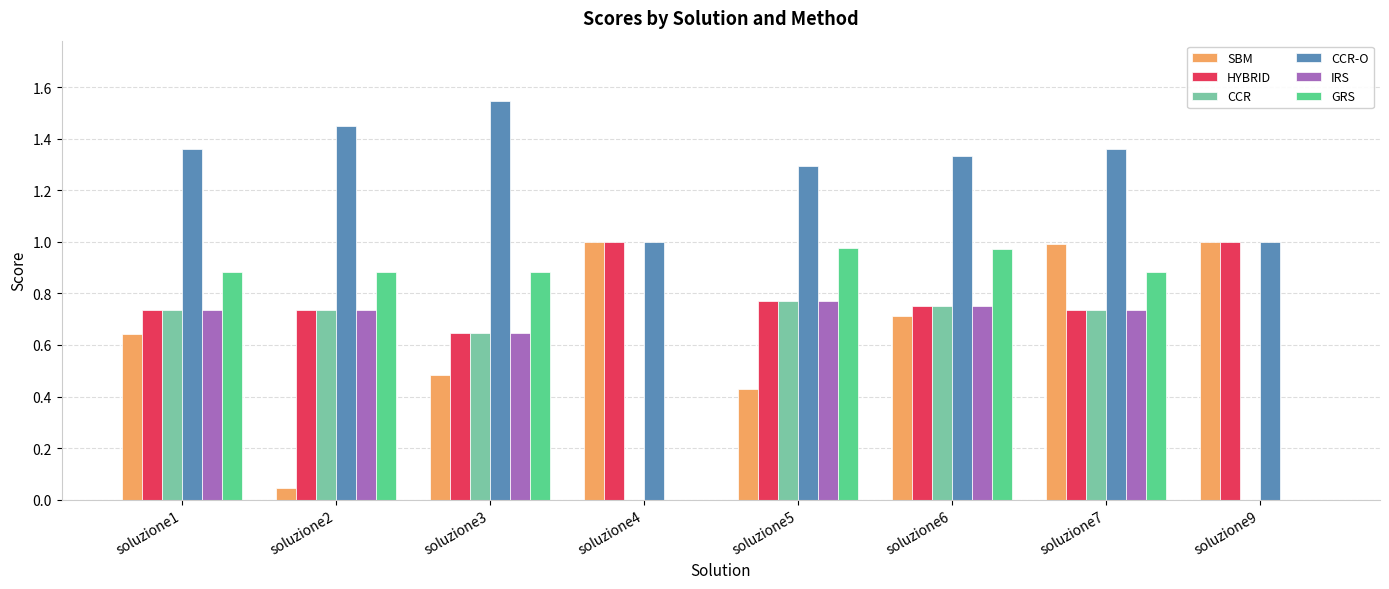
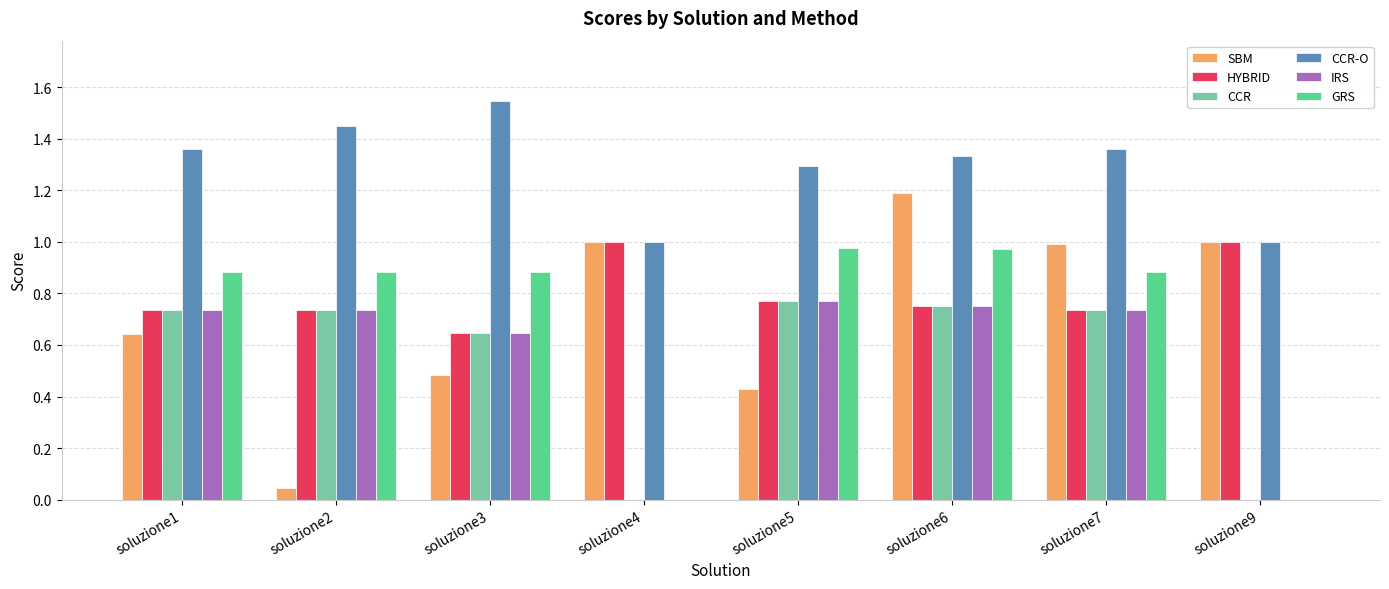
  {
    "SBM": {
      "soluzione1": 0.64,
      "soluzione2": 0.04,
      "soluzione3": 0.48,
      "soluzione4": 1.00,
      "soluzione5": 0.43,
-     "soluzione6": 0.71,
+     "soluzione6": 1.19,
      "soluzione7": 0.99,
      "soluzione9": 1.00
    },
    "HYBRID": {
      "soluzione1": 0.74,
      "soluzione2": 0.74,
      "soluzione3": 0.65,
      "soluzione4": 1.00,
      "soluzione5": 0.77,
      "soluzione6": 0.75,
      "soluzione7": 0.74,
      "soluzione9": 1.00
    },
    "CCR-O": {
      "soluzione1": 1.36,
      "soluzione2": 1.45,
      "soluzione3": 1.55,
      "soluzione4": 1.00,
      "soluzione5": 1.30,
      "soluzione6": 1.33,
      "soluzione7": 1.36,
      "soluzione9": 1.00
    },
    "IRS": {
      "soluzione1": 0.74,
      "soluzione2": 0.74,
      "soluzione3": 0.65,
      "soluzione4": 0.00,
      "soluzione5": 0.77,
      "soluzione6": 0.75,
      "soluzione7": 0.74,
      "soluzione9": 0.00
    }
  }
